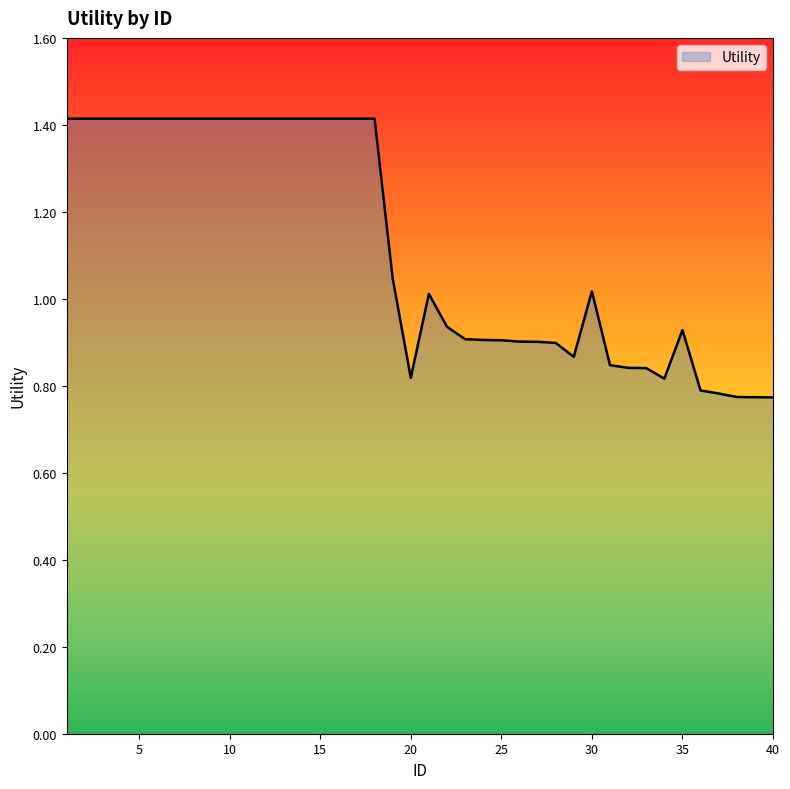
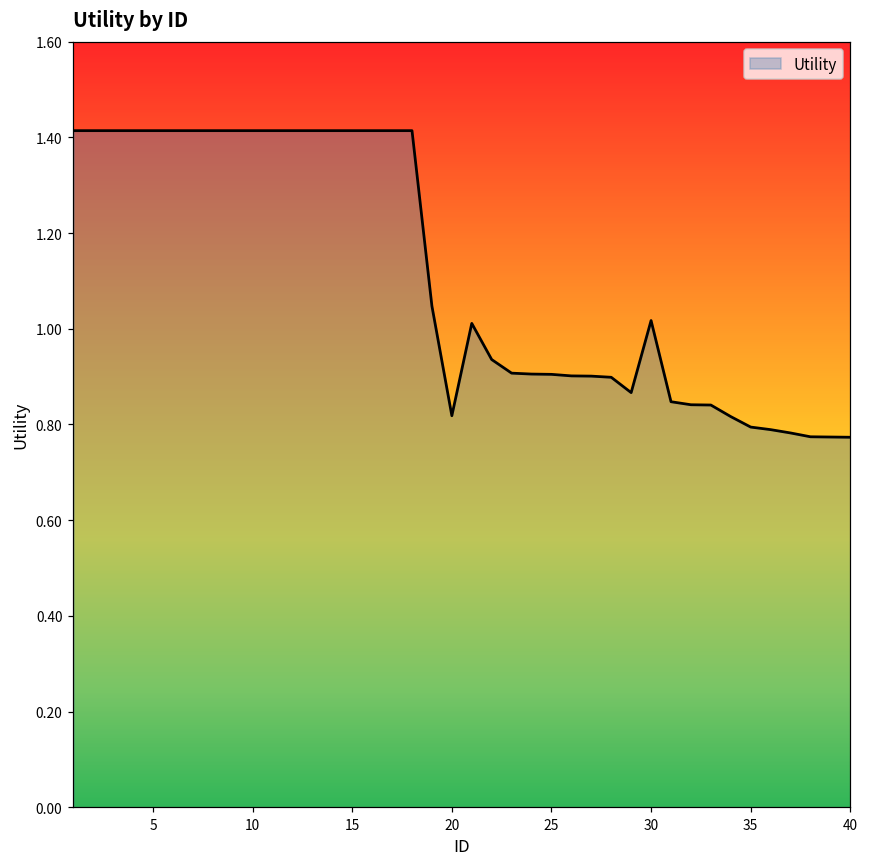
  {
    "5": 1.41,
    "10": 1.41,
    "15": 1.41,
    "20": 0.82,
    "25": 0.90,
    "30": 1.02,
-   "35": 0.93,
+   "35": 0.79,
    "40": 0.77
  }
